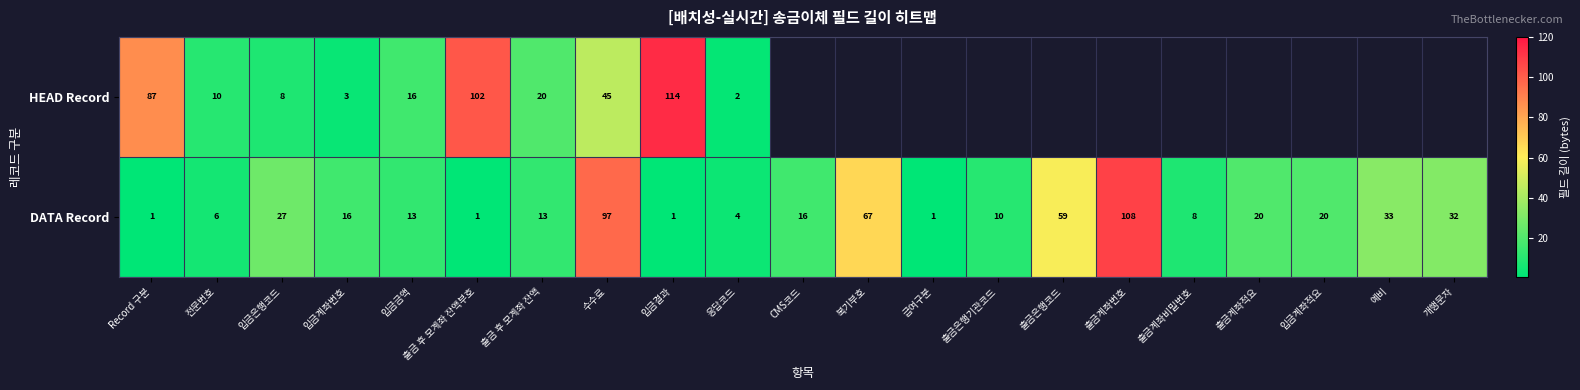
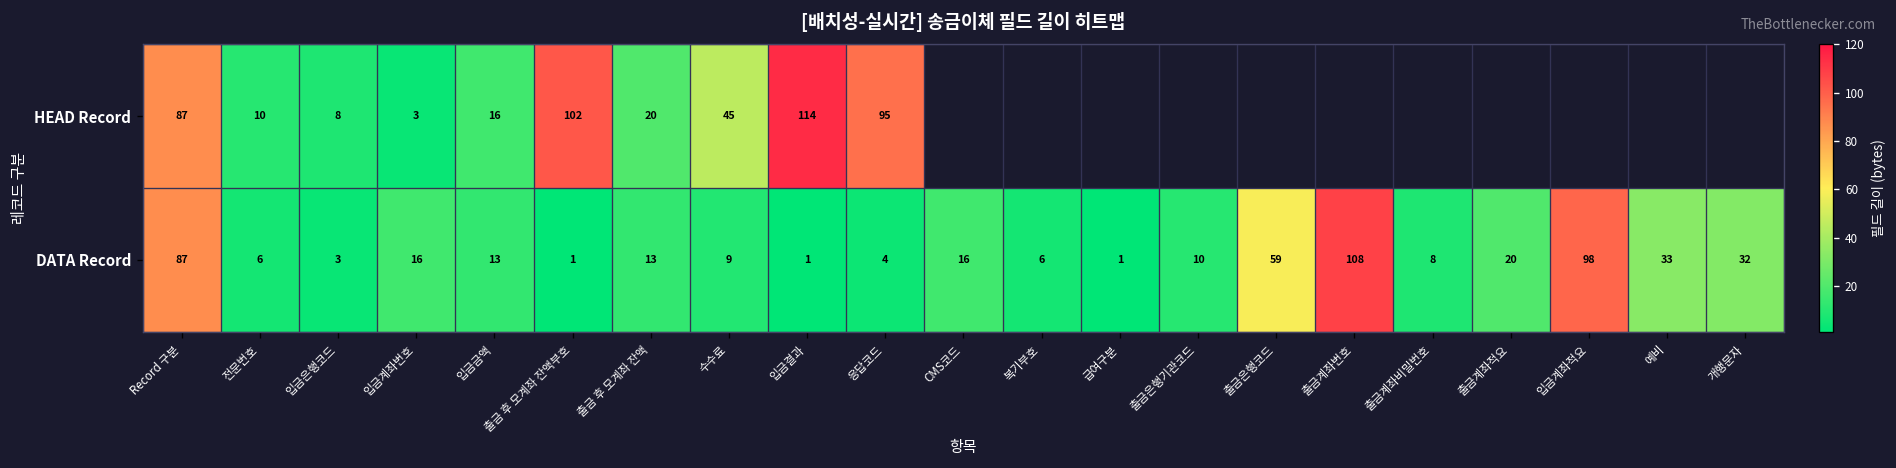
  {
    "HEAD Record": {
      "Record 구분": 87,
      "전문번호": 10,
      "입금은행코드": 8,
      "입금계좌번호": 3,
      "입금금액": 16,
      "출금 후 모계좌 잔액부호": 102,
      "출금 후 모계좌 잔액": 20,
      "수수료": 45,
      "입금결과": 114,
-     "응답코드": 2
+     "응답코드": 95
    },
    "DATA Record": {
-     "Record 구분": 1,
+     "Record 구분": 87,
      "전문번호": 6,
-     "입금은행코드": 27,
+     "입금은행코드": 3,
      "입금계좌번호": 16,
      "입금금액": 13,
      "출금 후 모계좌 잔액부호": 1,
      "출금 후 모계좌 잔액": 13,
-     "수수료": 97,
+     "수수료": 9,
      "입금결과": 1,
      "응답코드": 4,
      "CMS코드": 16,
-     "복기부호": 67,
+     "복기부호": 6,
      "급여구분": 1,
      "출금은행기관코드": 10,
      "출금은행코드": 59,
      "출금계좌번호": 108,
      "출금계좌비밀번호": 8,
      "출금계좌적요": 20,
-     "입금계좌적요": 20,
+     "입금계좌적요": 98,
      "예비": 33,
      "개행문자": 32
    }
  }
